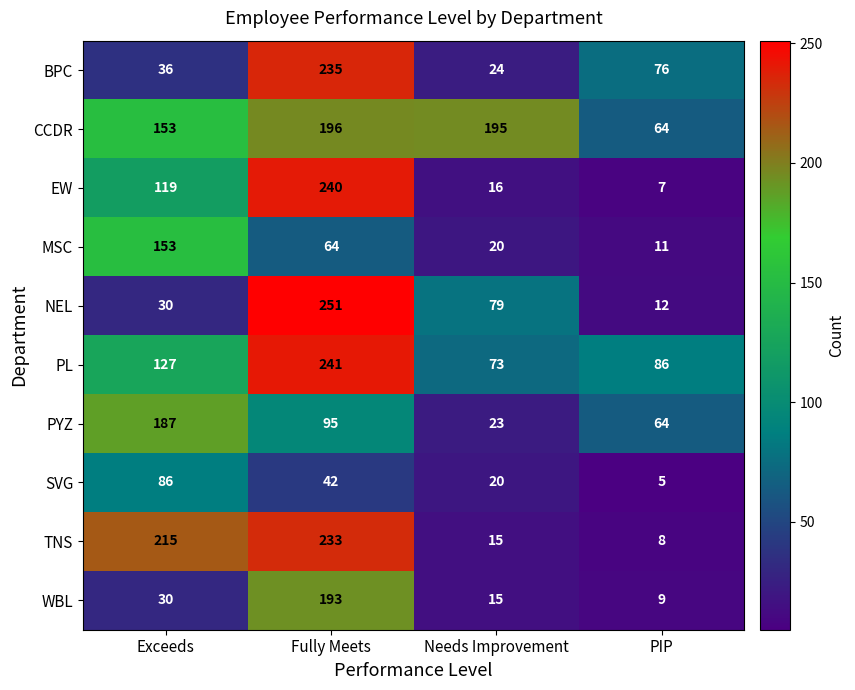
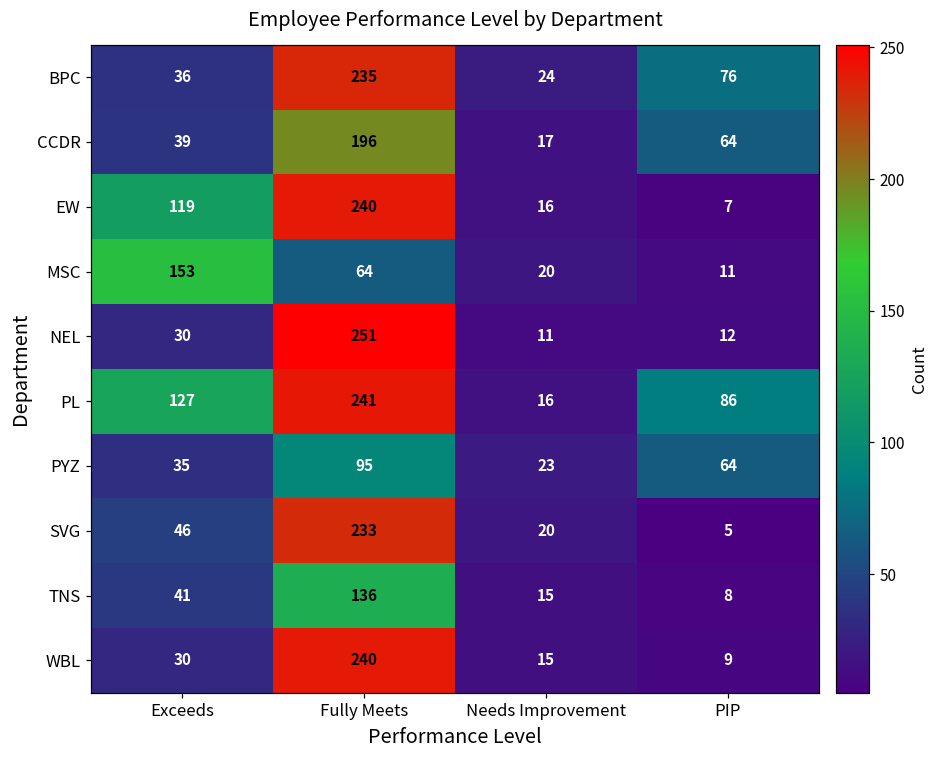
  {
    "BPC": {
      "Exceeds": 36,
      "Fully Meets": 235,
      "Needs Improvement": 24,
      "PIP": 76
    },
    "CCDR": {
-     "Exceeds": 153,
+     "Exceeds": 39,
      "Fully Meets": 196,
-     "Needs Improvement": 195,
+     "Needs Improvement": 17,
      "PIP": 64
    },
    "EW": {
      "Exceeds": 119,
      "Fully Meets": 240,
      "Needs Improvement": 16,
      "PIP": 7
    },
    "MSC": {
      "Exceeds": 153,
      "Fully Meets": 64,
      "Needs Improvement": 20,
      "PIP": 11
    },
    "NEL": {
      "Exceeds": 30,
      "Fully Meets": 251,
-     "Needs Improvement": 79,
+     "Needs Improvement": 11,
      "PIP": 12
    },
    "PL": {
      "Exceeds": 127,
      "Fully Meets": 241,
-     "Needs Improvement": 73,
+     "Needs Improvement": 16,
      "PIP": 86
    },
    "PYZ": {
-     "Exceeds": 187,
+     "Exceeds": 35,
      "Fully Meets": 95,
      "Needs Improvement": 23,
      "PIP": 64
    },
    "SVG": {
-     "Exceeds": 86,
-     "Fully Meets": 42,
+     "Exceeds": 46,
+     "Fully Meets": 233,
      "Needs Improvement": 20,
      "PIP": 5
    },
    "TNS": {
-     "Exceeds": 215,
-     "Fully Meets": 233,
+     "Exceeds": 41,
+     "Fully Meets": 136,
      "Needs Improvement": 15,
      "PIP": 8
    },
    "WBL": {
      "Exceeds": 30,
-     "Fully Meets": 193,
+     "Fully Meets": 240,
      "Needs Improvement": 15,
      "PIP": 9
    }
  }
